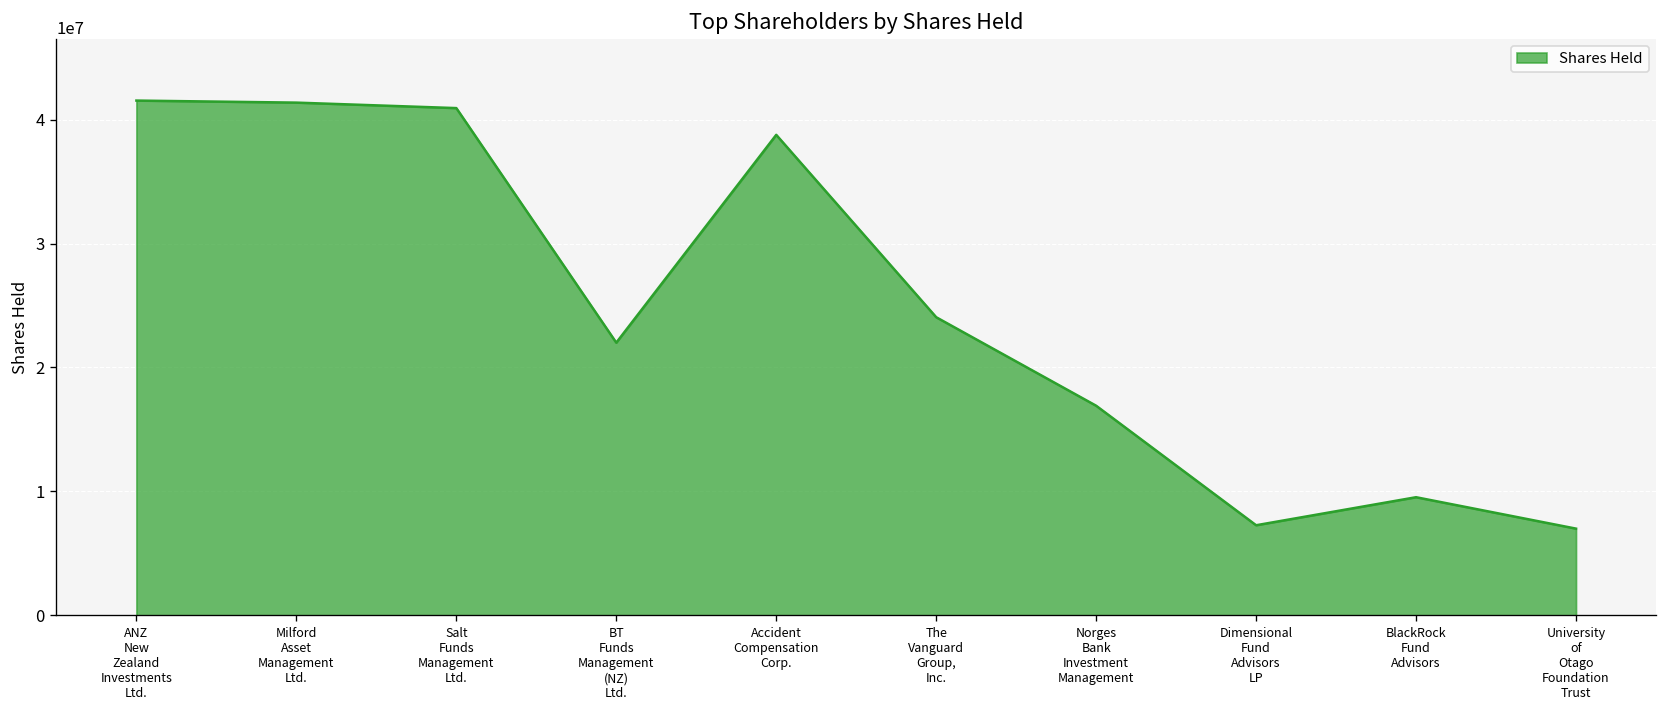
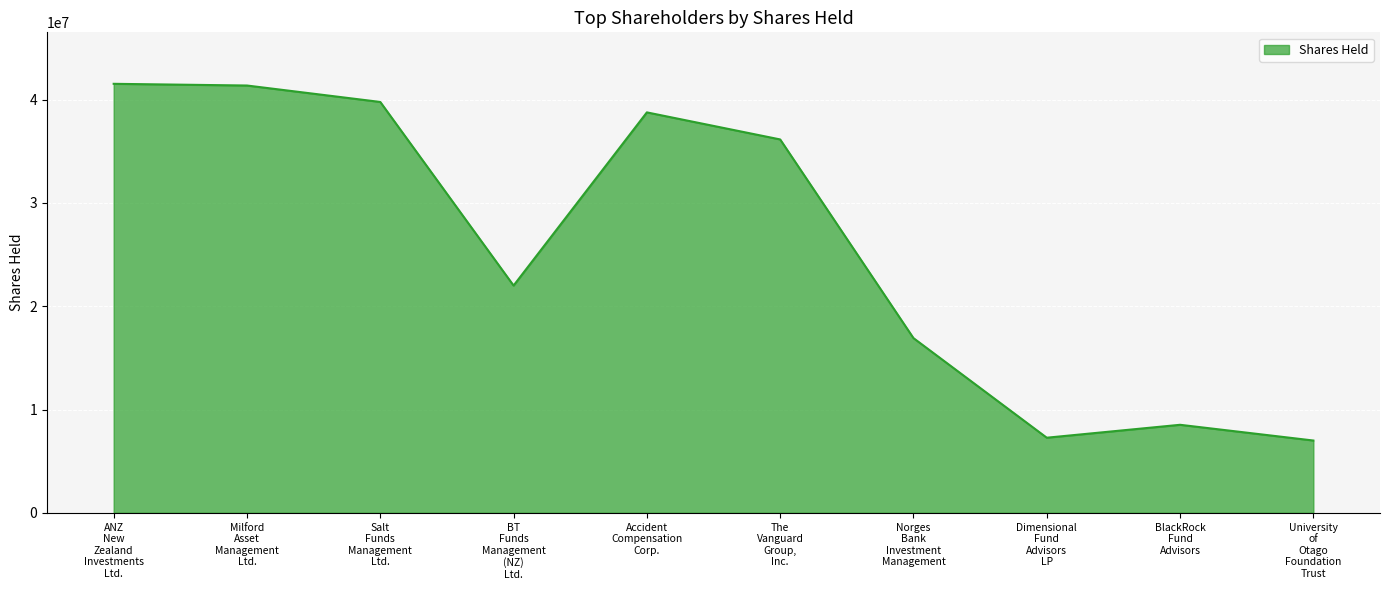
  {
    "ANZ New Zealand Investments Ltd.": 41500000,
    "Milford Asset Management Ltd.": 41400000,
-   "Salt Funds Management Ltd.": 40900000,
+   "Salt Funds Management Ltd.": 39800000,
    "BT Funds Management (NZ) Ltd.": 22000000,
    "Accident Compensation Corp.": 38800000,
-   "The Vanguard Group, Inc.": 24100000,
+   "The Vanguard Group, Inc.": 36100000,
    "Norges Bank Investment Management": 16900000,
    "Dimensional Fund Advisors LP": 7300000,
-   "BlackRock Fund Advisors": 9500000,
+   "BlackRock Fund Advisors": 8500000,
    "University of Otago Foundation Trust": 7000000
  }
